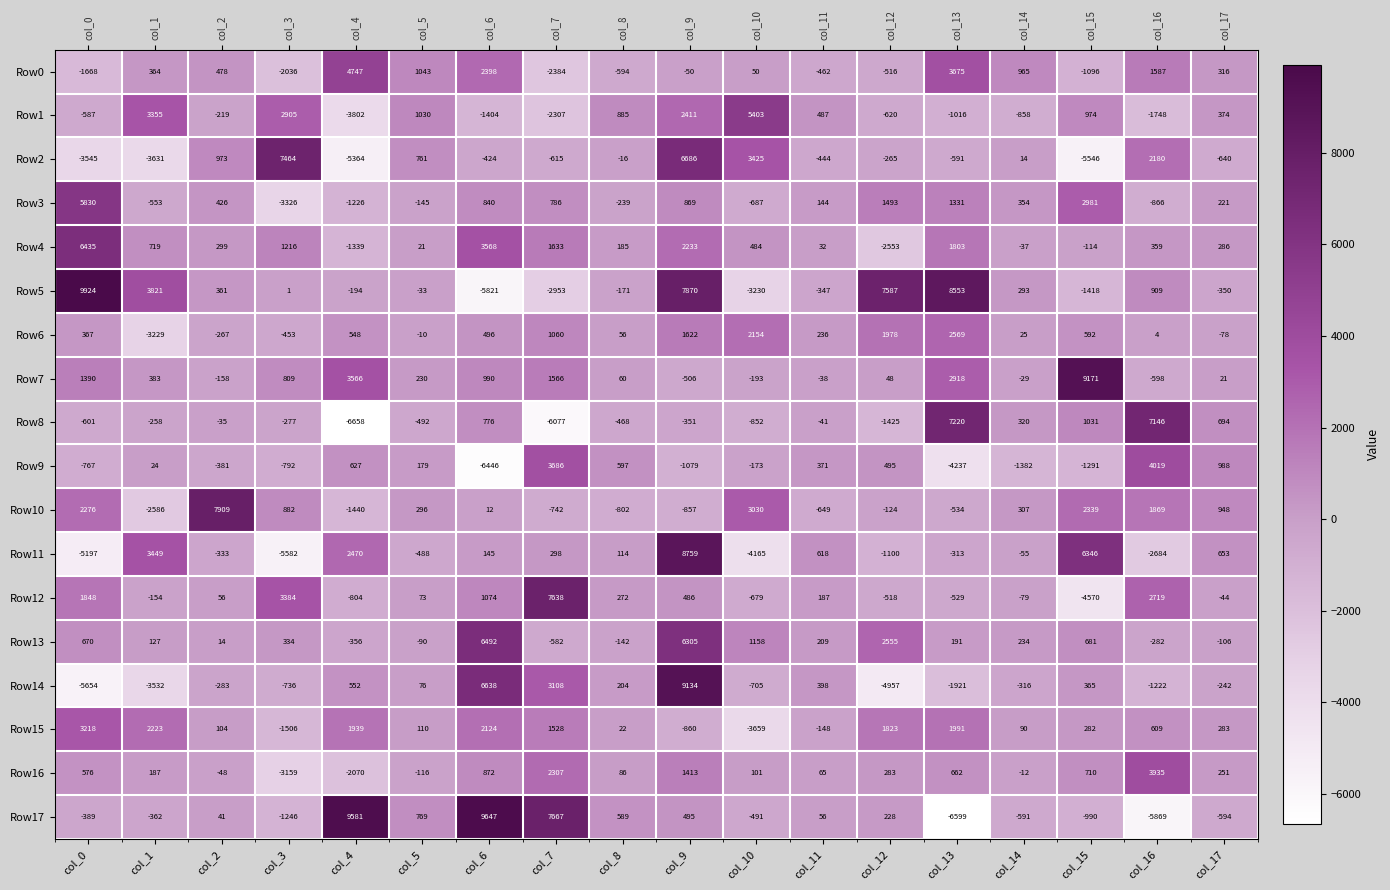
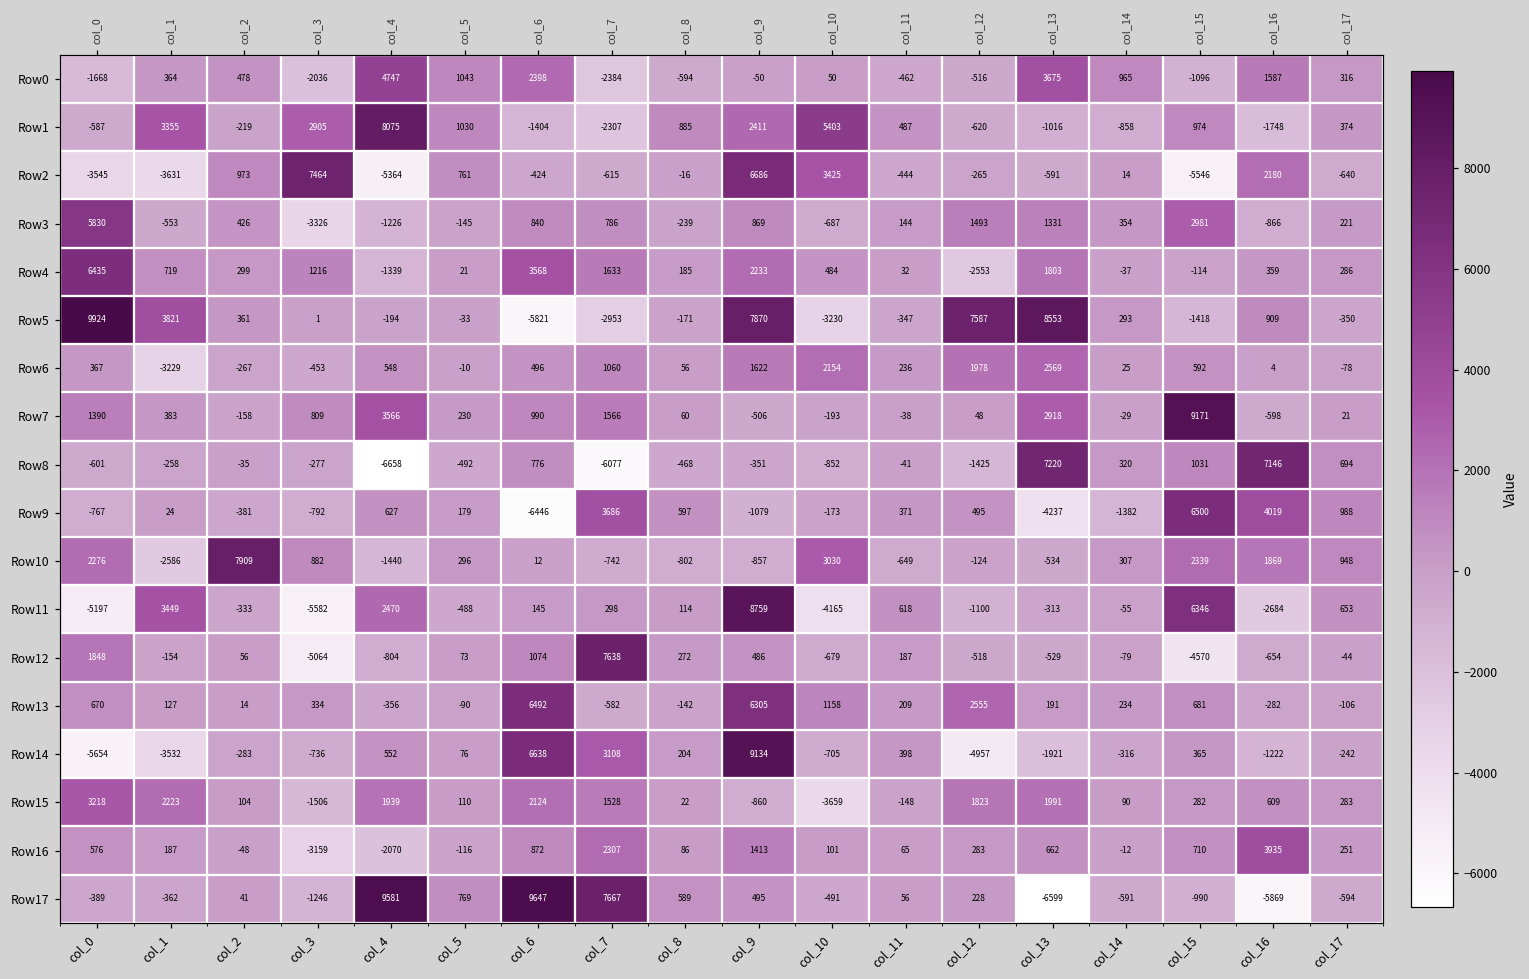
  {
    "Row1": {
      "col_0": -587,
      "col_1": 3355,
      "col_2": -219,
      "col_3": 2905,
-     "col_4": -3802,
+     "col_4": 8075,
      "col_5": 1030,
      "col_6": -1404,
      "col_7": -2307,
      "col_8": 885,
      "col_9": 2411,
      "col_10": 5403,
      "col_11": 487,
      "col_12": -620,
      "col_13": -1016,
      "col_14": -858,
      "col_15": 974,
      "col_16": -1748,
      "col_17": 374
    },
    "Row9": {
      "col_0": -767,
      "col_1": 24,
      "col_2": -381,
      "col_3": -792,
      "col_4": 627,
      "col_5": 179,
      "col_6": -6446,
      "col_7": 3686,
      "col_8": 597,
      "col_9": -1079,
      "col_10": -173,
      "col_11": 371,
      "col_12": 495,
      "col_13": -4237,
      "col_14": -1382,
-     "col_15": -1291,
+     "col_15": 6500,
      "col_16": 4019,
      "col_17": 988
    },
    "Row12": {
      "col_0": 1848,
      "col_1": -154,
      "col_2": 56,
-     "col_3": 3384,
+     "col_3": -5064,
      "col_4": -804,
      "col_5": 73,
      "col_6": 1074,
      "col_7": 7638,
      "col_8": 272,
      "col_9": 486,
      "col_10": -679,
      "col_11": 187,
      "col_12": -518,
      "col_13": -529,
      "col_14": -79,
      "col_15": -4570,
-     "col_16": 2719,
+     "col_16": -654,
      "col_17": -44
    }
  }
